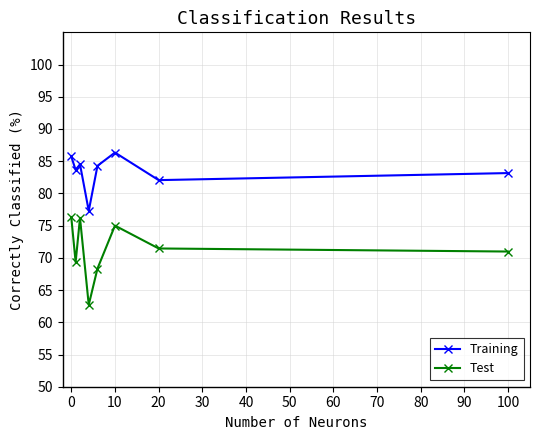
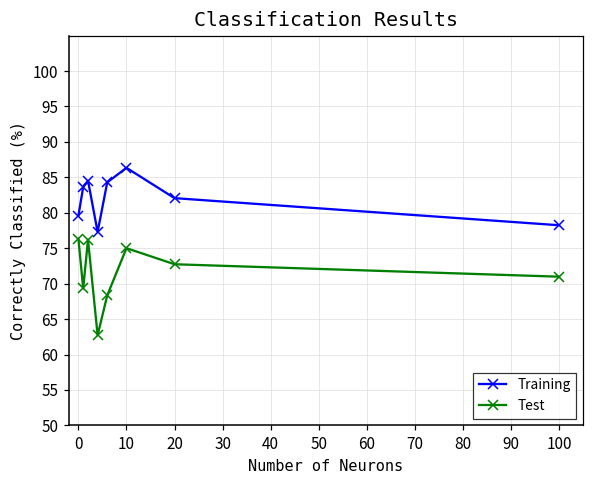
  {
    "Training": {
-     "0": 86,
+     "0": 80,
      "10": 86,
      "20": 82,
-     "100": 83
+     "100": 78
    },
    "Test": {
      "0": 76,
      "10": 75,
-     "20": 71,
+     "20": 73,
      "100": 71
    }
  }
